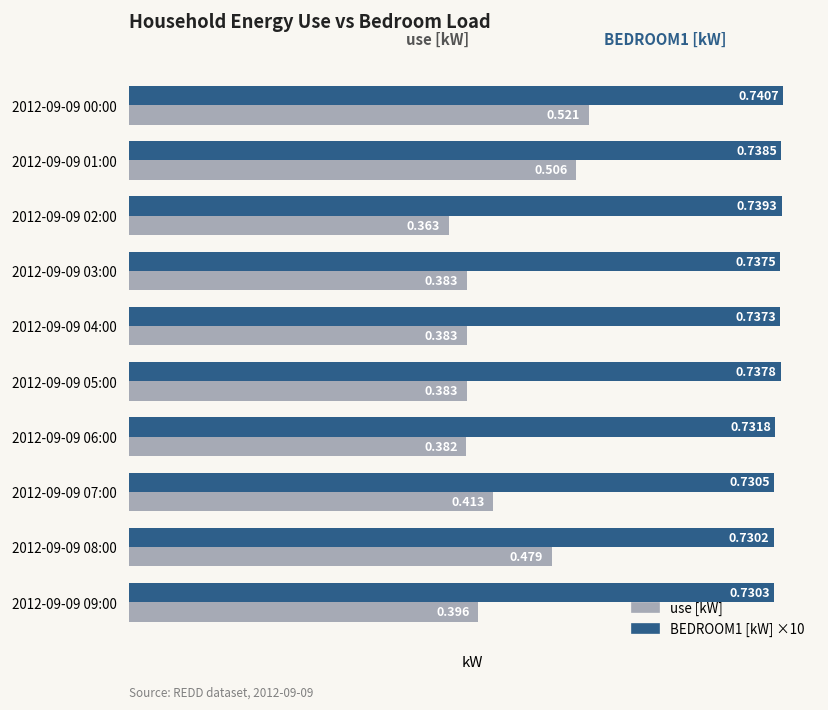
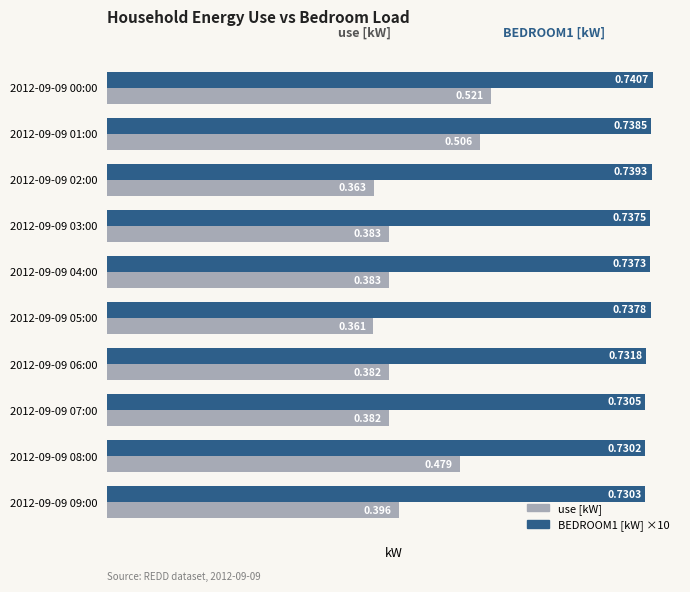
  {
    "use [kW]": {
      "2012-09-09 00:00": 0.521,
      "2012-09-09 01:00": 0.506,
      "2012-09-09 02:00": 0.363,
      "2012-09-09 03:00": 0.383,
      "2012-09-09 04:00": 0.383,
-     "2012-09-09 05:00": 0.383,
+     "2012-09-09 05:00": 0.361,
      "2012-09-09 06:00": 0.382,
-     "2012-09-09 07:00": 0.413,
+     "2012-09-09 07:00": 0.382,
      "2012-09-09 08:00": 0.479,
      "2012-09-09 09:00": 0.396
    },
    "BEDROOM1 [kW] ×10": {
      "2012-09-09 00:00": 0.7407,
      "2012-09-09 01:00": 0.7385,
      "2012-09-09 02:00": 0.7393,
      "2012-09-09 03:00": 0.7375,
      "2012-09-09 04:00": 0.7373,
      "2012-09-09 05:00": 0.7378,
      "2012-09-09 06:00": 0.7318,
      "2012-09-09 07:00": 0.7305,
      "2012-09-09 08:00": 0.7302,
      "2012-09-09 09:00": 0.7303
    }
  }
